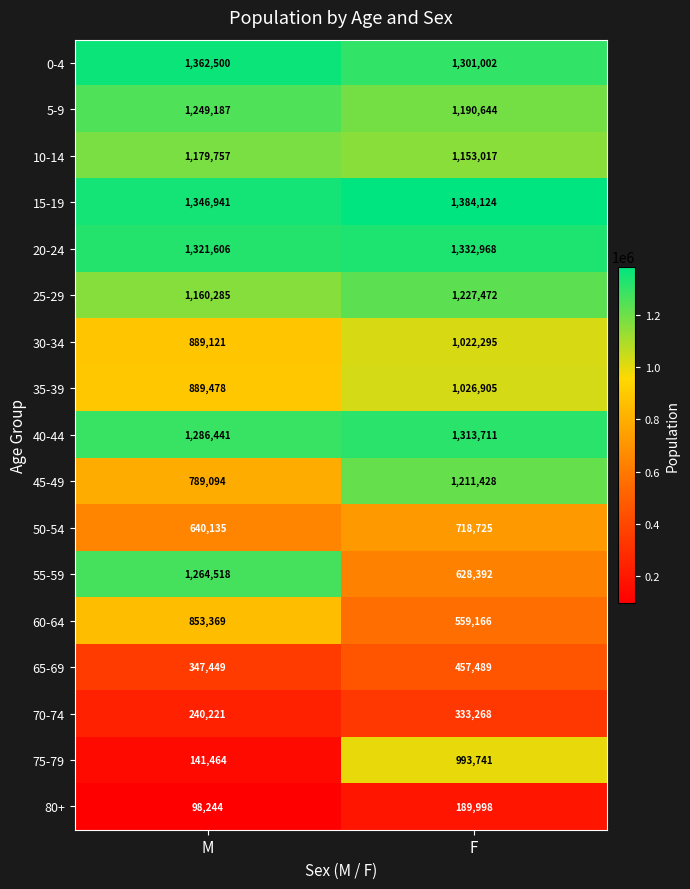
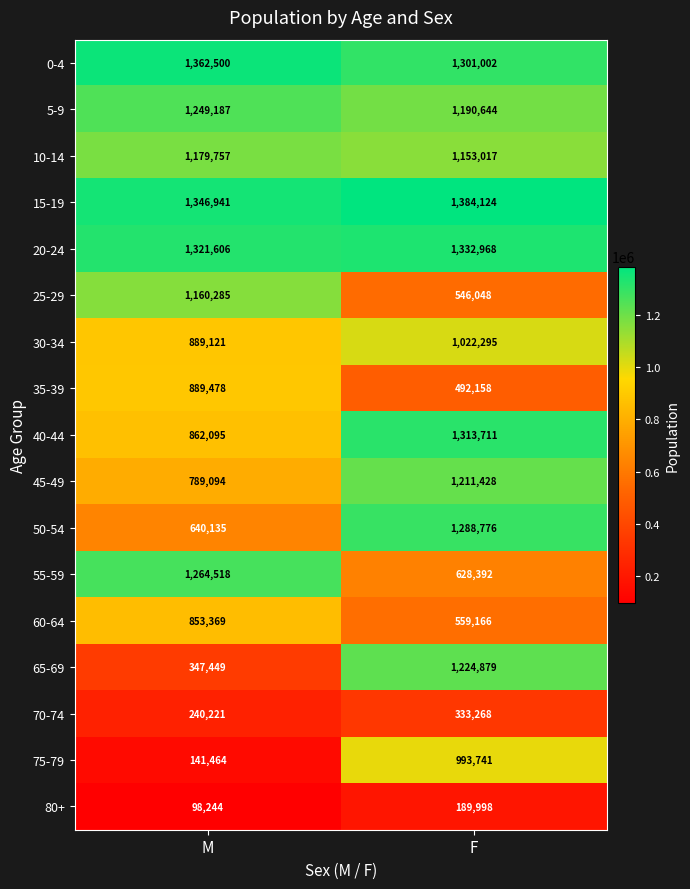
  {
    "0-4": {
      "M": "1,362,500",
      "F": "1,301,002"
    },
    "5-9": {
      "M": "1,249,187",
      "F": "1,190,644"
    },
    "10-14": {
      "M": "1,179,757",
      "F": "1,153,017"
    },
    "15-19": {
      "M": "1,346,941",
      "F": "1,384,124"
    },
    "20-24": {
      "M": "1,321,606",
      "F": "1,332,968"
    },
    "25-29": {
      "M": "1,160,285",
-     "F": "1,227,472"
+     "F": "546,048"
    },
    "30-34": {
      "M": "889,121",
      "F": "1,022,295"
    },
    "35-39": {
      "M": "889,478",
-     "F": "1,026,905"
+     "F": "492,158"
    },
    "40-44": {
-     "M": "1,286,441",
+     "M": "862,095",
      "F": "1,313,711"
    },
    "45-49": {
      "M": "789,094",
      "F": "1,211,428"
    },
    "50-54": {
      "M": "640,135",
-     "F": "718,725"
+     "F": "1,288,776"
    },
    "55-59": {
      "M": "1,264,518",
      "F": "628,392"
    },
    "60-64": {
      "M": "853,369",
      "F": "559,166"
    },
    "65-69": {
      "M": "347,449",
-     "F": "457,489"
+     "F": "1,224,879"
    },
    "70-74": {
      "M": "240,221",
      "F": "333,268"
    },
    "75-79": {
      "M": "141,464",
      "F": "993,741"
    },
    "80+": {
      "M": "98,244",
      "F": "189,998"
    }
  }
